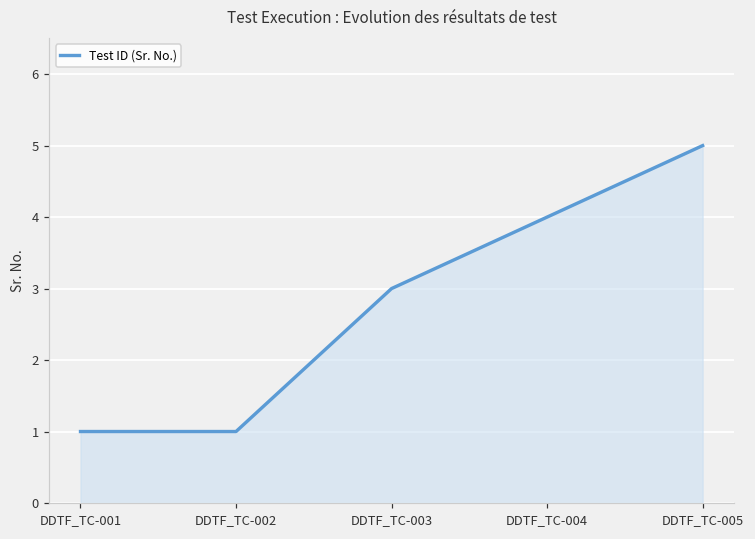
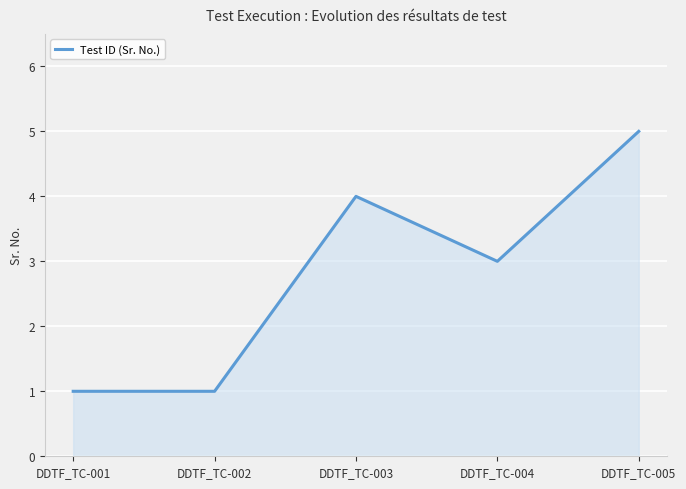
  {
    "DDTF_TC-001": 1,
    "DDTF_TC-002": 1,
-   "DDTF_TC-003": 3,
-   "DDTF_TC-004": 4,
+   "DDTF_TC-003": 4,
+   "DDTF_TC-004": 3,
    "DDTF_TC-005": 5
  }
